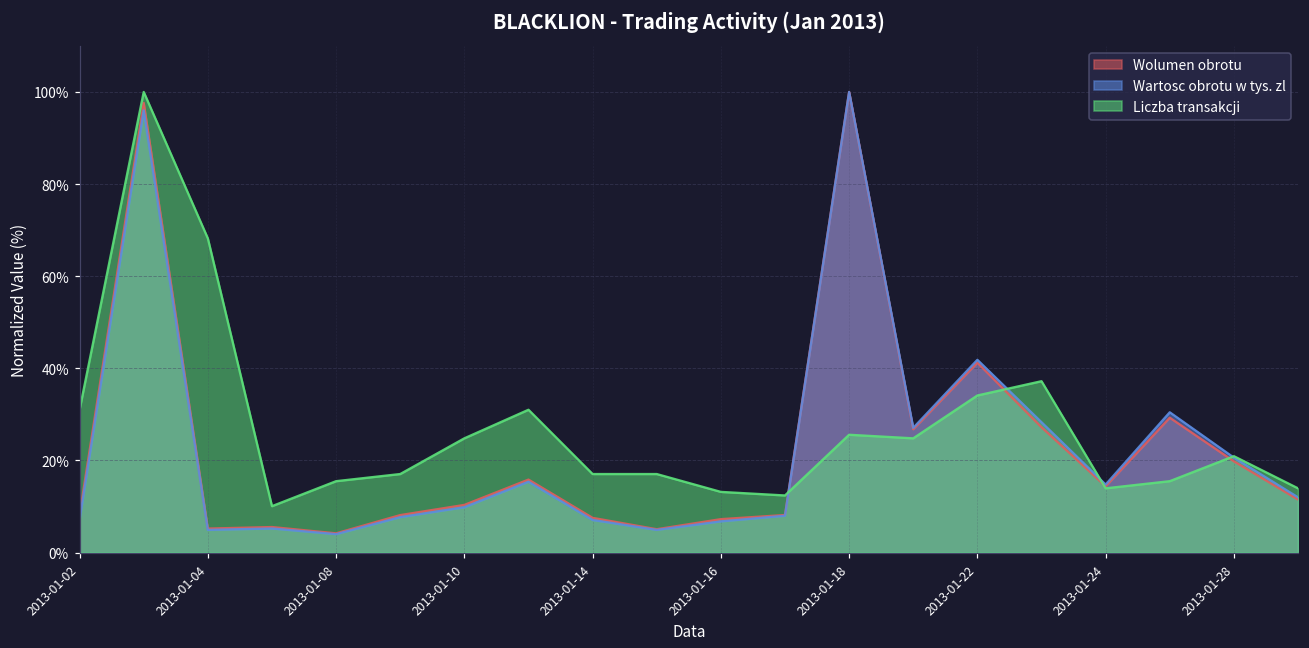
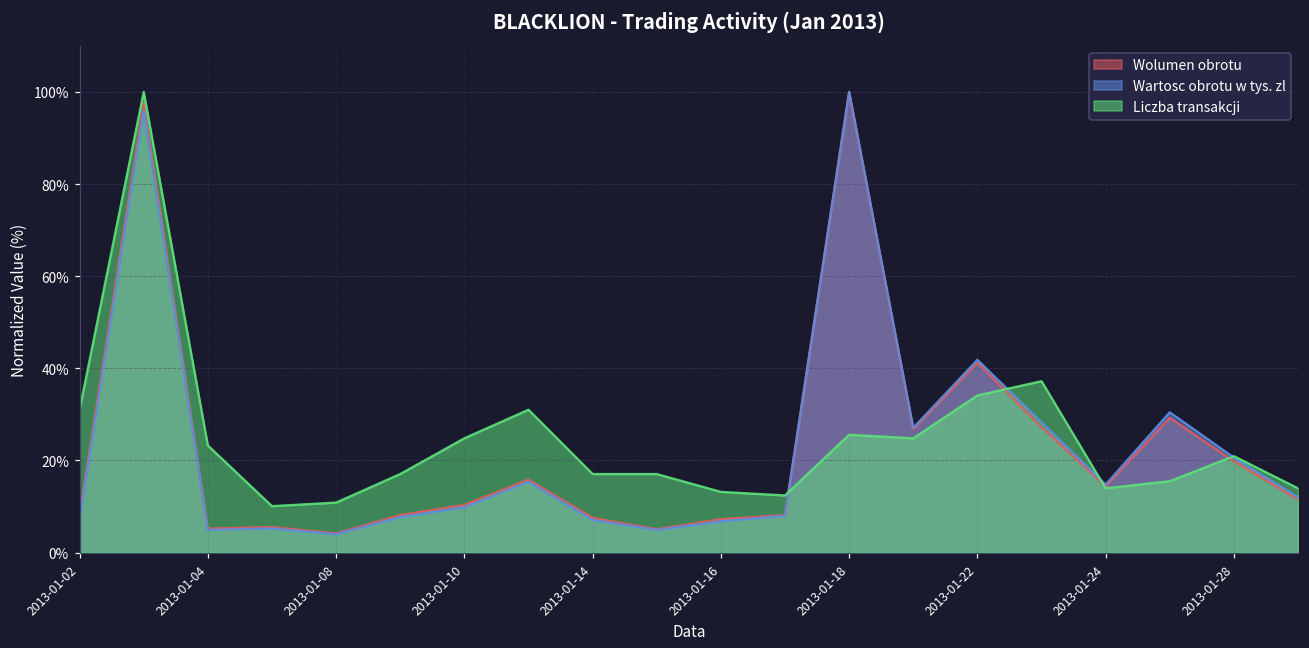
  {
    "Wolumen obrotu": {
      "2013-01-02": "8%",
      "2013-01-22": "41%",
      "2013-01-28": "20%"
    },
    "Wartosc obrotu w tys. zl": {
      "2013-01-02": "7%",
      "2013-01-22": "42%"
    },
    "Liczba transakcji": {
      "2013-01-02": "31%",
-     "2013-01-04": "68%",
-     "2013-01-08": "16%",
+     "2013-01-04": "23%",
+     "2013-01-08": "11%",
      "2013-01-10": "25%",
      "2013-01-14": "17%",
      "2013-01-16": "13%",
      "2013-01-18": "26%",
      "2013-01-22": "34%"
    }
  }
